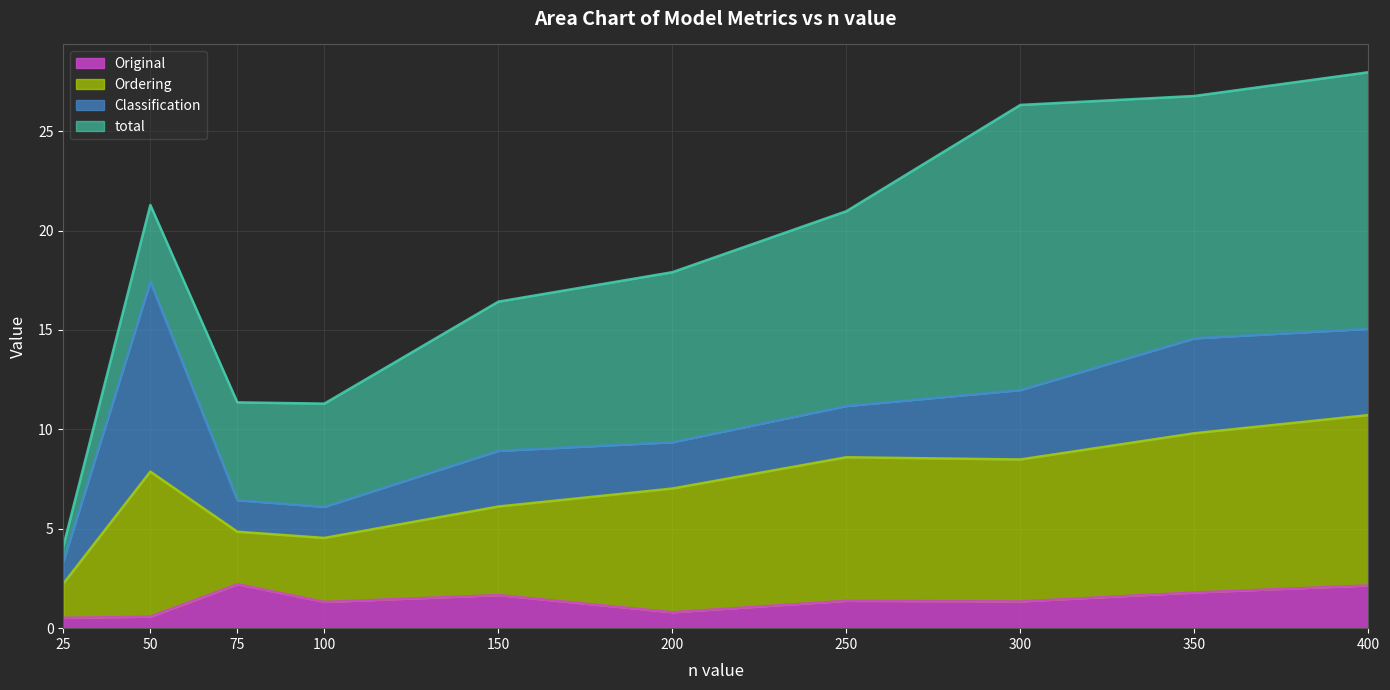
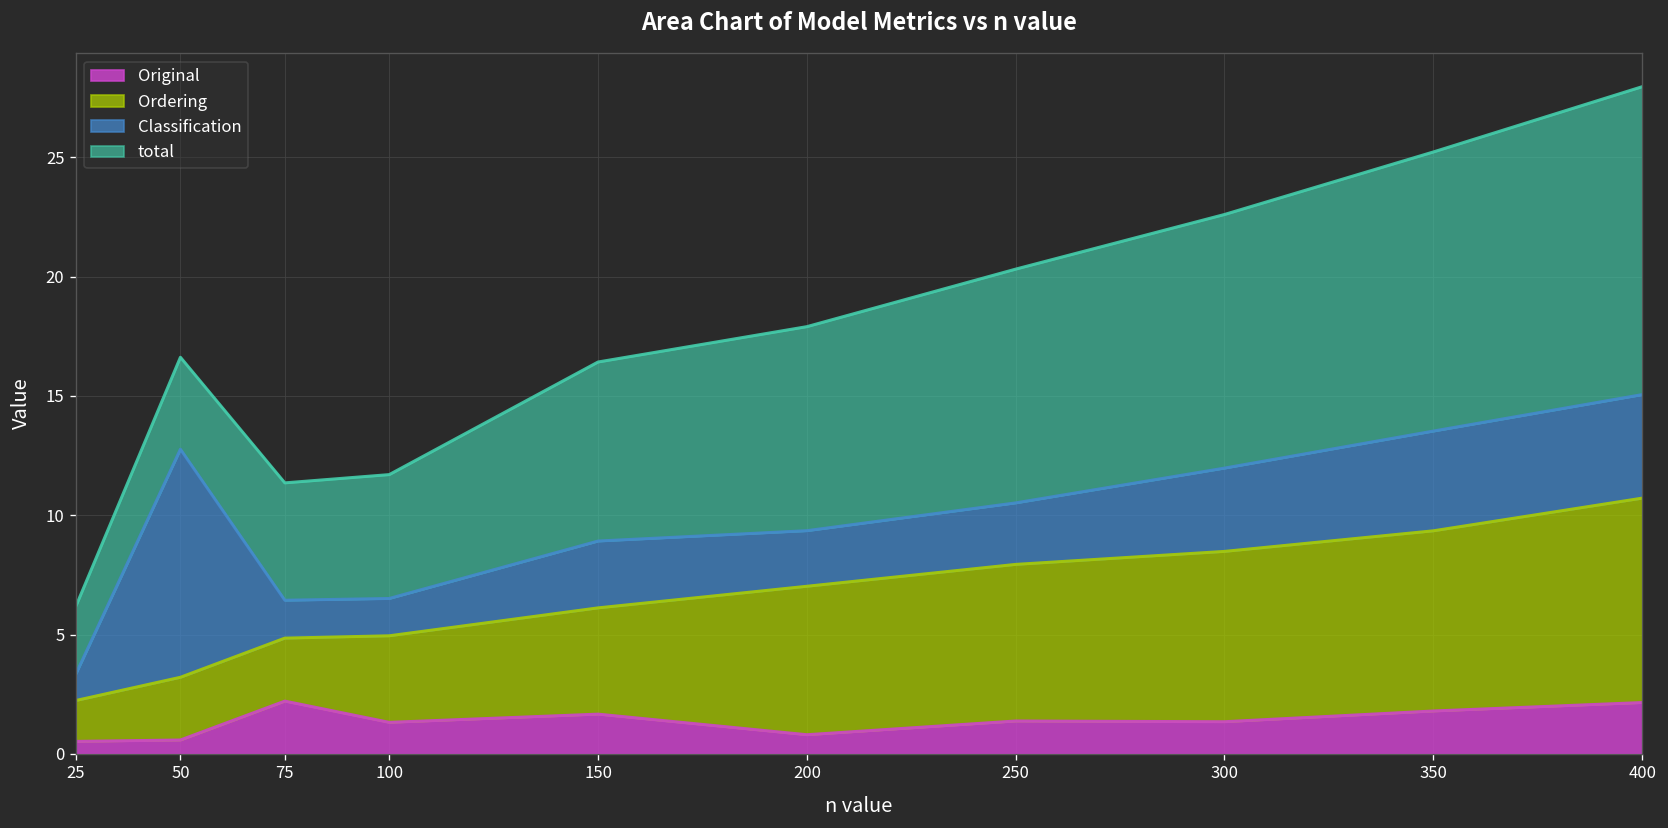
  {
    "Original": {
      "25": 0.5,
      "50": 0.6,
      "75": 2.2,
      "100": 1.3,
      "150": 1.7,
      "200": 0.8,
      "250": 1.4,
      "300": 1.3,
      "350": 1.8,
      "400": 2.1
    },
    "Ordering": {
      "25": 1.7,
-     "50": 7.3,
+     "50": 2.6,
      "75": 2.6,
-     "100": 3.2,
+     "100": 3.6,
      "150": 4.5,
      "200": 6.2,
-     "250": 7.2,
+     "250": 6.6,
      "300": 7.1,
-     "350": 8.0,
+     "350": 7.6,
      "400": 8.6
    },
    "Classification": {
      "25": 1.1,
      "50": 9.6,
      "75": 1.6,
      "100": 1.6,
      "150": 2.8,
      "200": 2.3,
      "250": 2.6,
      "300": 3.5,
-     "350": 4.8,
+     "350": 4.2,
      "400": 4.3
    },
    "total": {
-     "25": 0.8,
+     "25": 2.8,
      "50": 3.9,
      "75": 4.9,
      "100": 5.2,
      "150": 7.5,
      "200": 8.6,
      "250": 9.8,
-     "300": 14.3,
-     "350": 12.2,
+     "300": 10.6,
+     "350": 11.7,
      "400": 12.9
    }
  }
